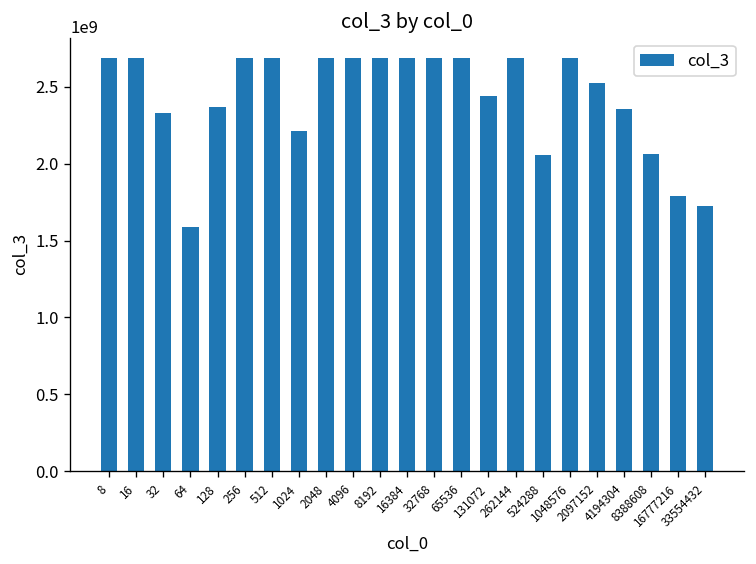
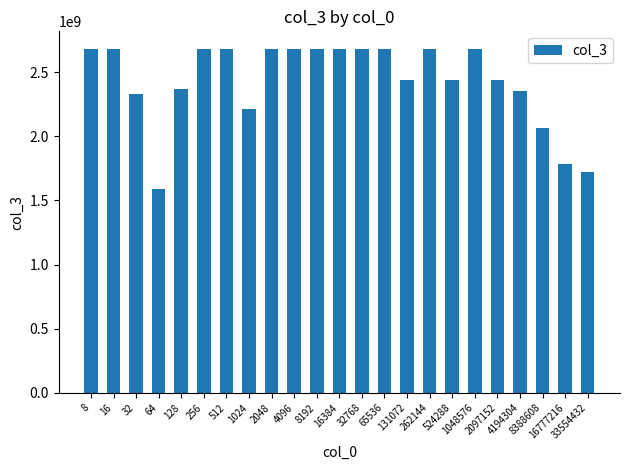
  {
    "8": 2680000000,
    "16": 2680000000,
    "32": 2330000000,
    "64": 1590000000,
    "128": 2370000000,
    "256": 2680000000,
    "512": 2680000000,
    "1024": 2210000000,
    "2048": 2680000000,
    "4096": 2680000000,
    "8192": 2680000000,
    "16384": 2680000000,
    "32768": 2680000000,
    "65536": 2680000000,
    "131072": 2440000000,
    "262144": 2680000000,
-   "524288": 2050000000,
+   "524288": 2440000000,
    "1048576": 2680000000,
-   "2097152": 2520000000,
+   "2097152": 2440000000,
    "4194304": 2350000000,
    "8388608": 2060000000,
    "16777216": 1790000000,
    "33554432": 1720000000
  }
